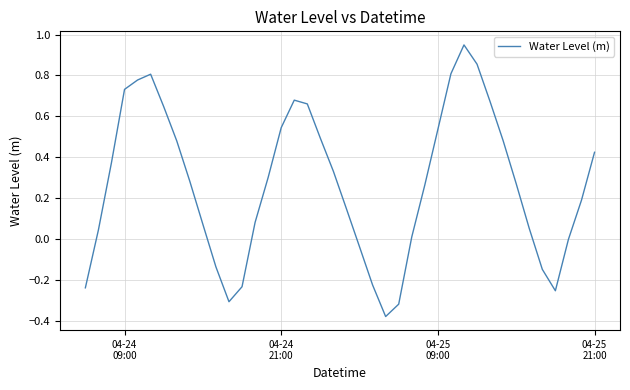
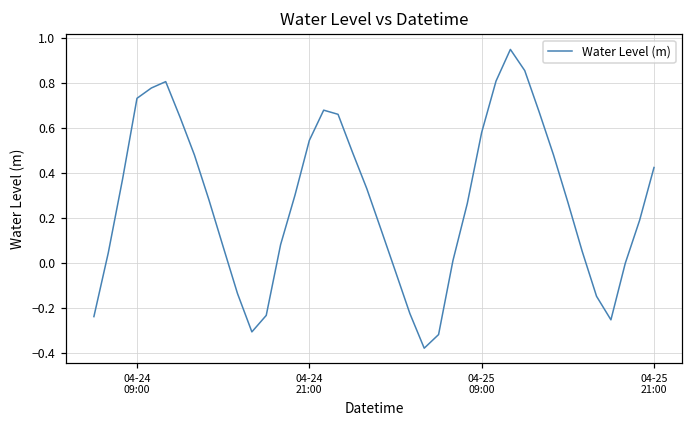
  {
    "04-24 09:00": 0.73,
    "04-24 21:00": 0.54,
-   "04-25 09:00": 0.54,
+   "04-25 09:00": 0.58,
    "04-25 21:00": 0.42
  }
